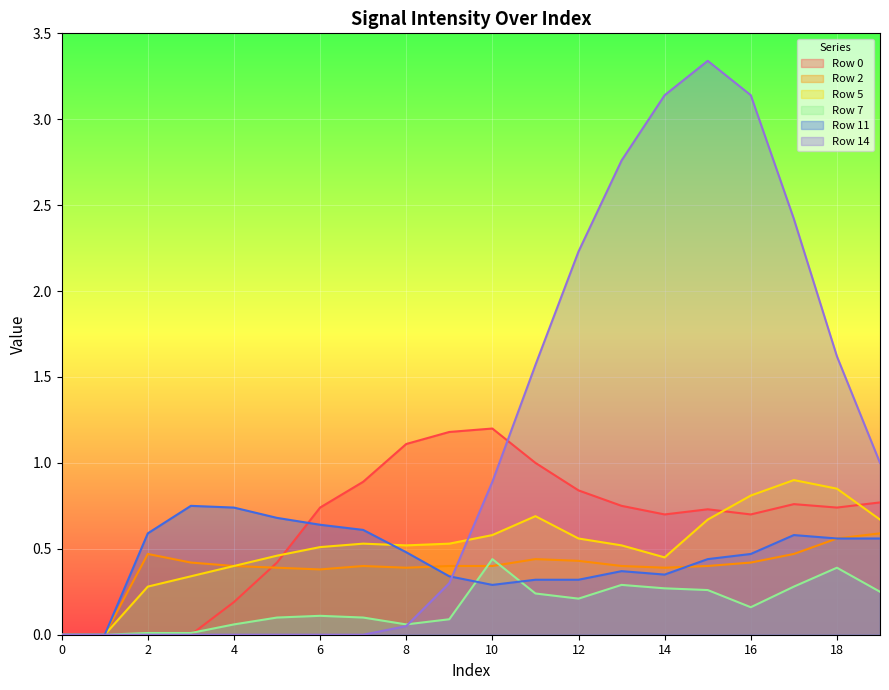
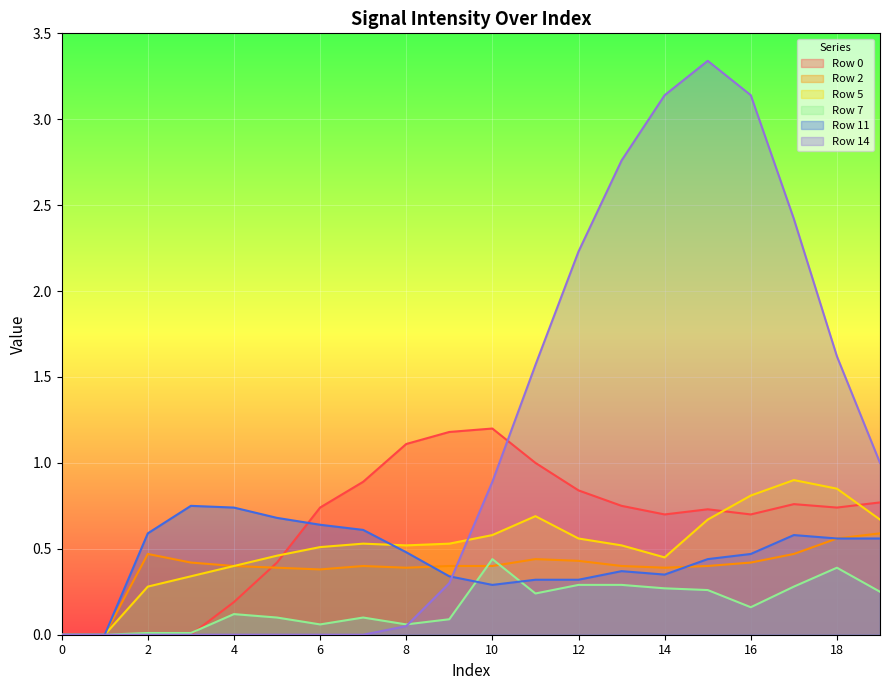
  {
    "Row 7": {
-     "4": 0.06,
-     "6": 0.11,
+     "4": 0.12,
+     "6": 0.06,
      "10": 0.44,
-     "12": 0.21,
+     "12": 0.29,
      "14": 0.27,
      "16": 0.16,
      "18": 0.39
    }
  }
